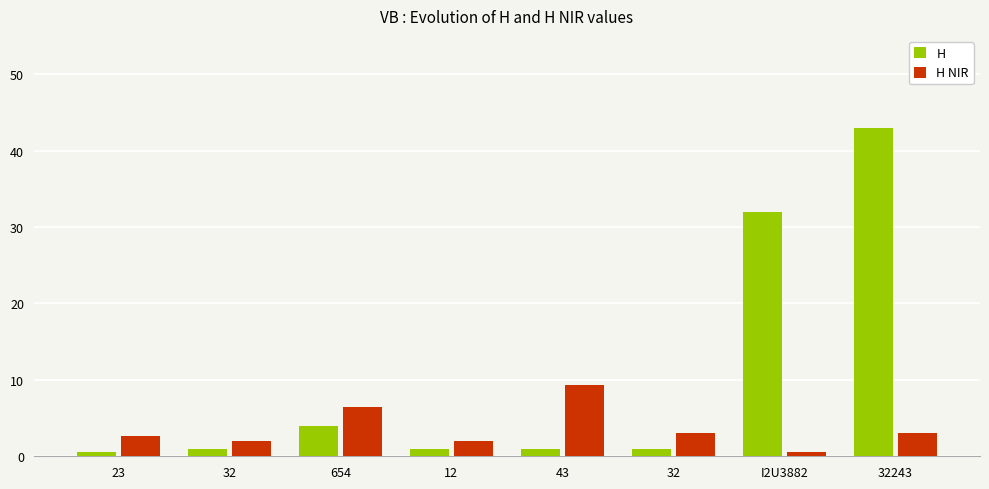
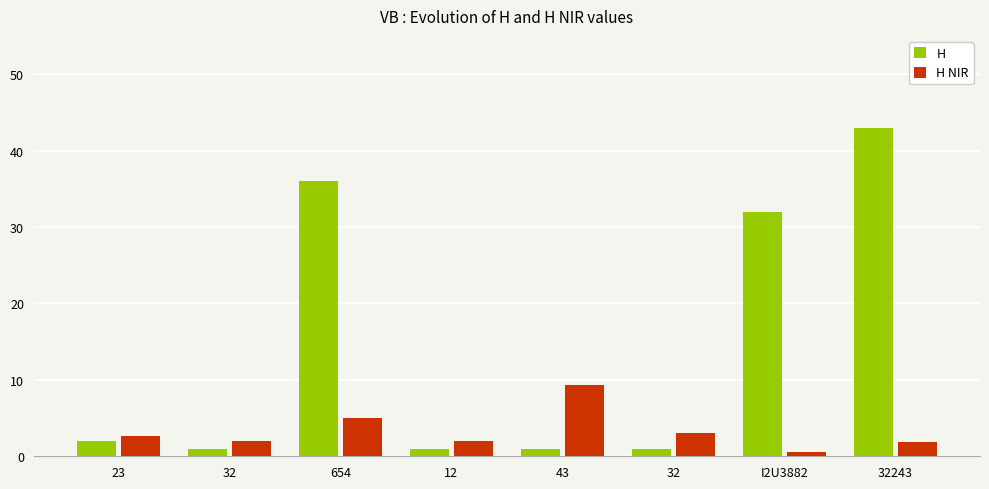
  {
    "H": {
-     "23": 1,
-     "654": 4,
+     "23": 2,
+     "654": 36,
      "12": 1,
      "43": 1,
      "I2U3882": 32,
      "32243": 43
    },
    "H NIR": {
      "23": 3,
-     "654": 6,
+     "654": 5,
      "12": 2,
      "43": 9,
      "I2U3882": 1,
-     "32243": 3
+     "32243": 2
    }
  }
